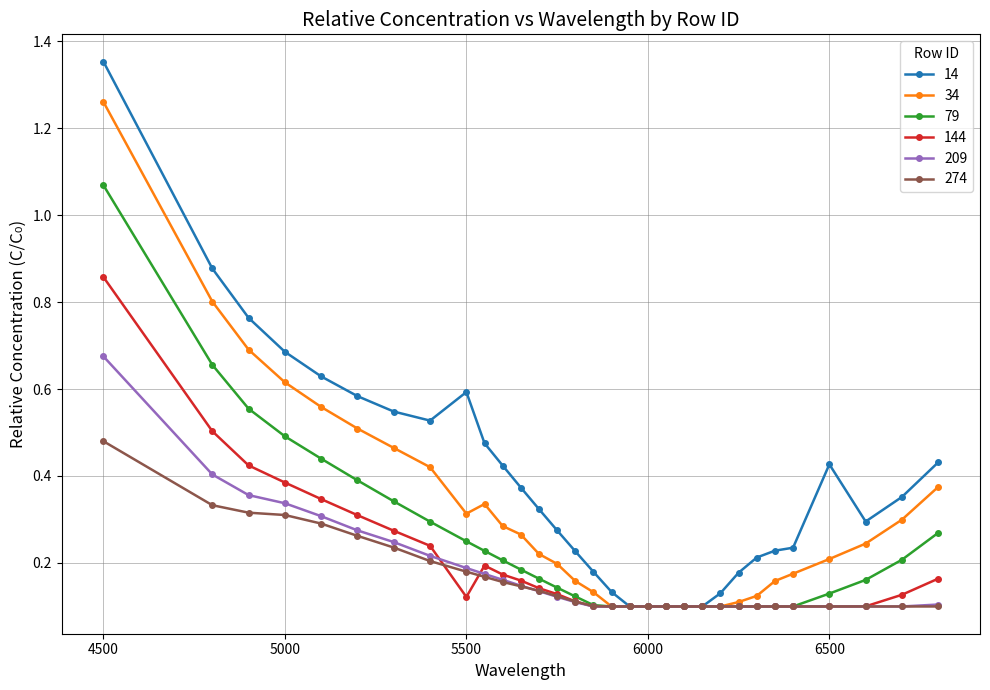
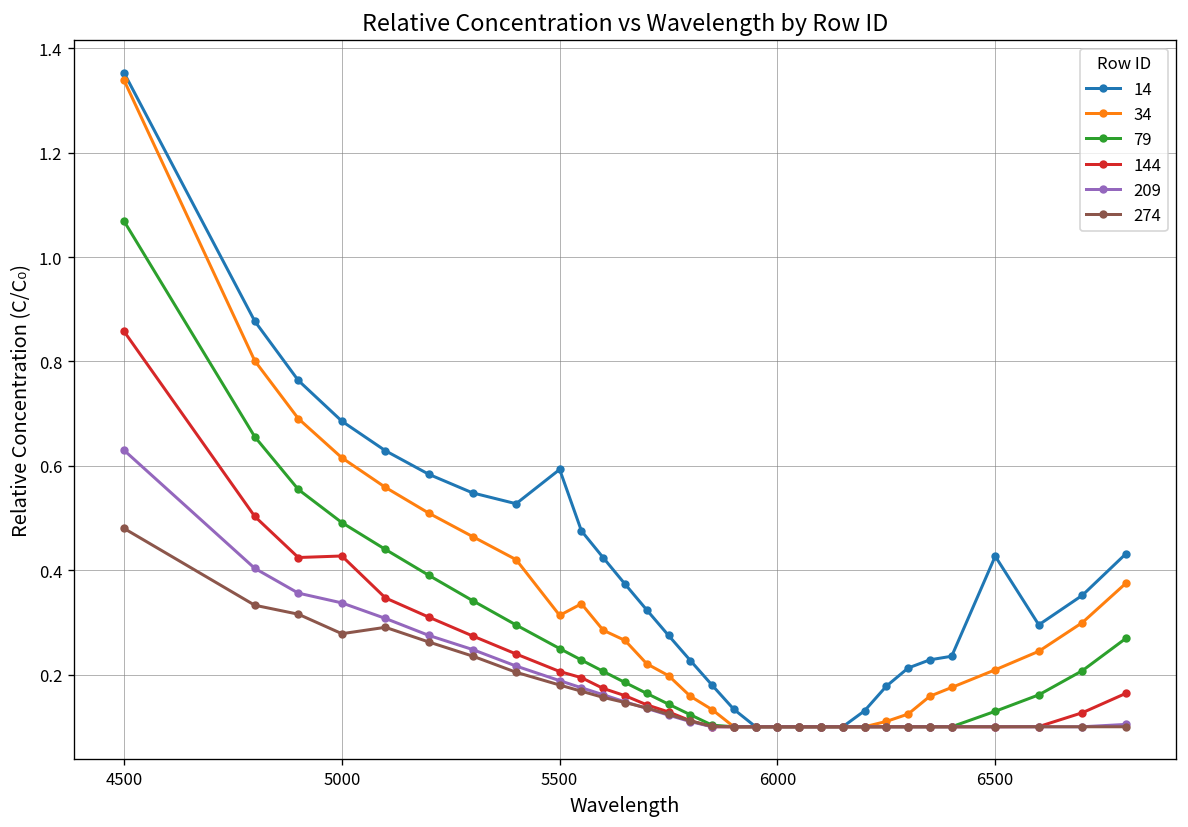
  {
    "14": {
      "4500": 1.35,
      "5000": 0.69,
      "5500": 0.59,
      "6500": 0.43
    },
    "34": {
-     "4500": 1.26,
+     "4500": 1.34,
      "5000": 0.62,
      "5500": 0.31,
      "6500": 0.21
    },
    "79": {
      "4500": 1.07,
      "5000": 0.49,
      "5500": 0.25,
      "6500": 0.13
    },
    "144": {
      "4500": 0.86,
-     "5000": 0.38,
-     "5500": 0.12
+     "5000": 0.43,
+     "5500": 0.21
    },
    "209": {
-     "4500": 0.68,
+     "4500": 0.63,
      "5000": 0.34,
      "5500": 0.19
    },
    "274": {
      "4500": 0.48,
-     "5000": 0.31,
+     "5000": 0.28,
      "5500": 0.18
    }
  }
